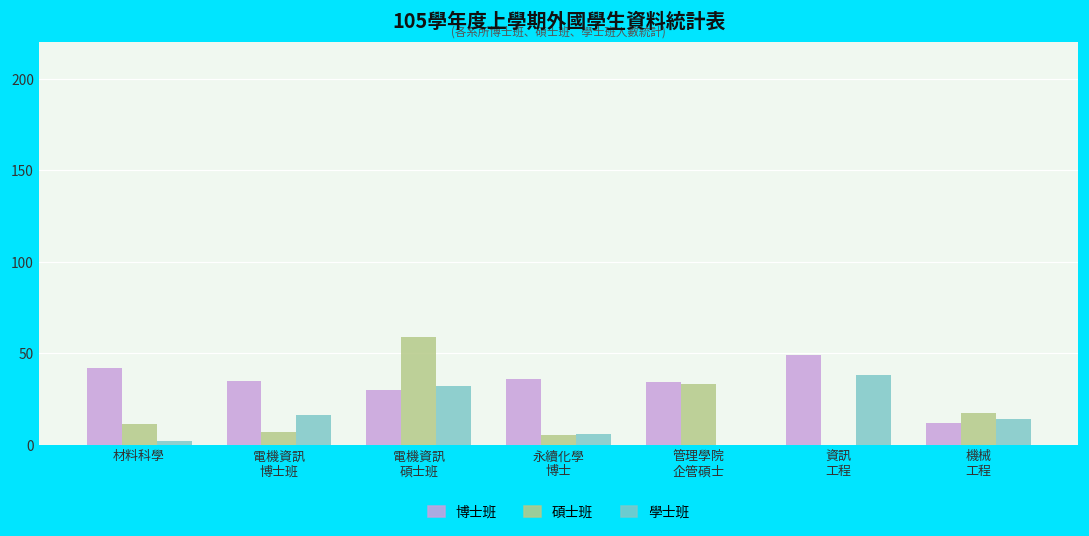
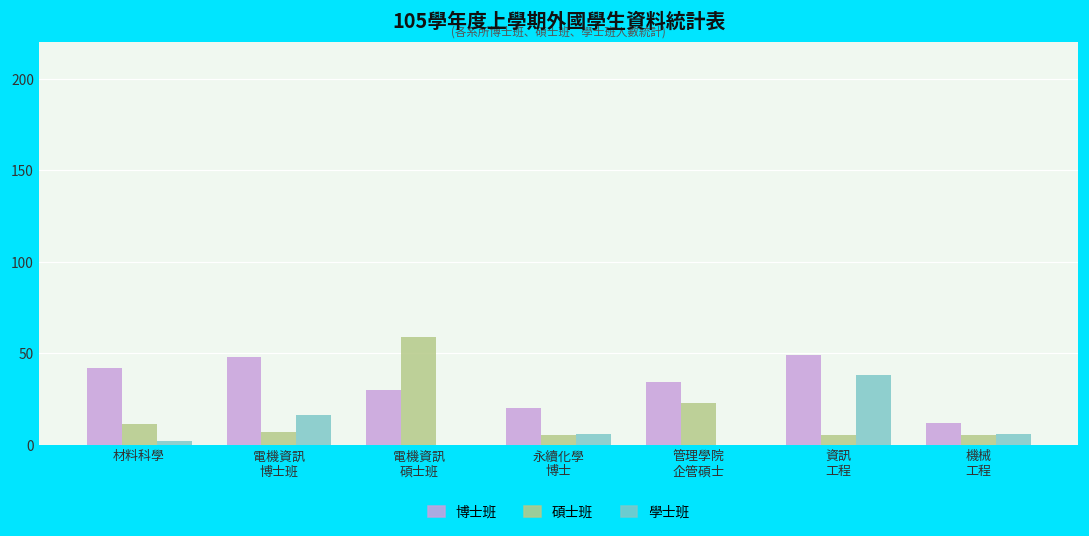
  {
    "博士班": {
      "材料科學": 42,
-     "電機資訊 博士班": 35,
+     "電機資訊 博士班": 48,
      "電機資訊 碩士班": 30,
-     "永續化學 博士": 36,
+     "永續化學 博士": 20,
      "管理學院 企管碩士": 34,
      "資訊 工程": 49,
      "機械 工程": 12
    },
    "碩士班": {
      "材料科學": 11,
      "電機資訊 博士班": 7,
      "電機資訊 碩士班": 59,
      "永續化學 博士": 5,
-     "管理學院 企管碩士": 33,
-     "資訊 工程": 0,
-     "機械 工程": 17
+     "管理學院 企管碩士": 23,
+     "資訊 工程": 5,
+     "機械 工程": 5
    },
    "學士班": {
      "材料科學": 2,
      "電機資訊 博士班": 16,
-     "電機資訊 碩士班": 32,
+     "電機資訊 碩士班": 0,
      "永續化學 博士": 6,
      "管理學院 企管碩士": 0,
      "資訊 工程": 38,
-     "機械 工程": 14
+     "機械 工程": 6
    }
  }
